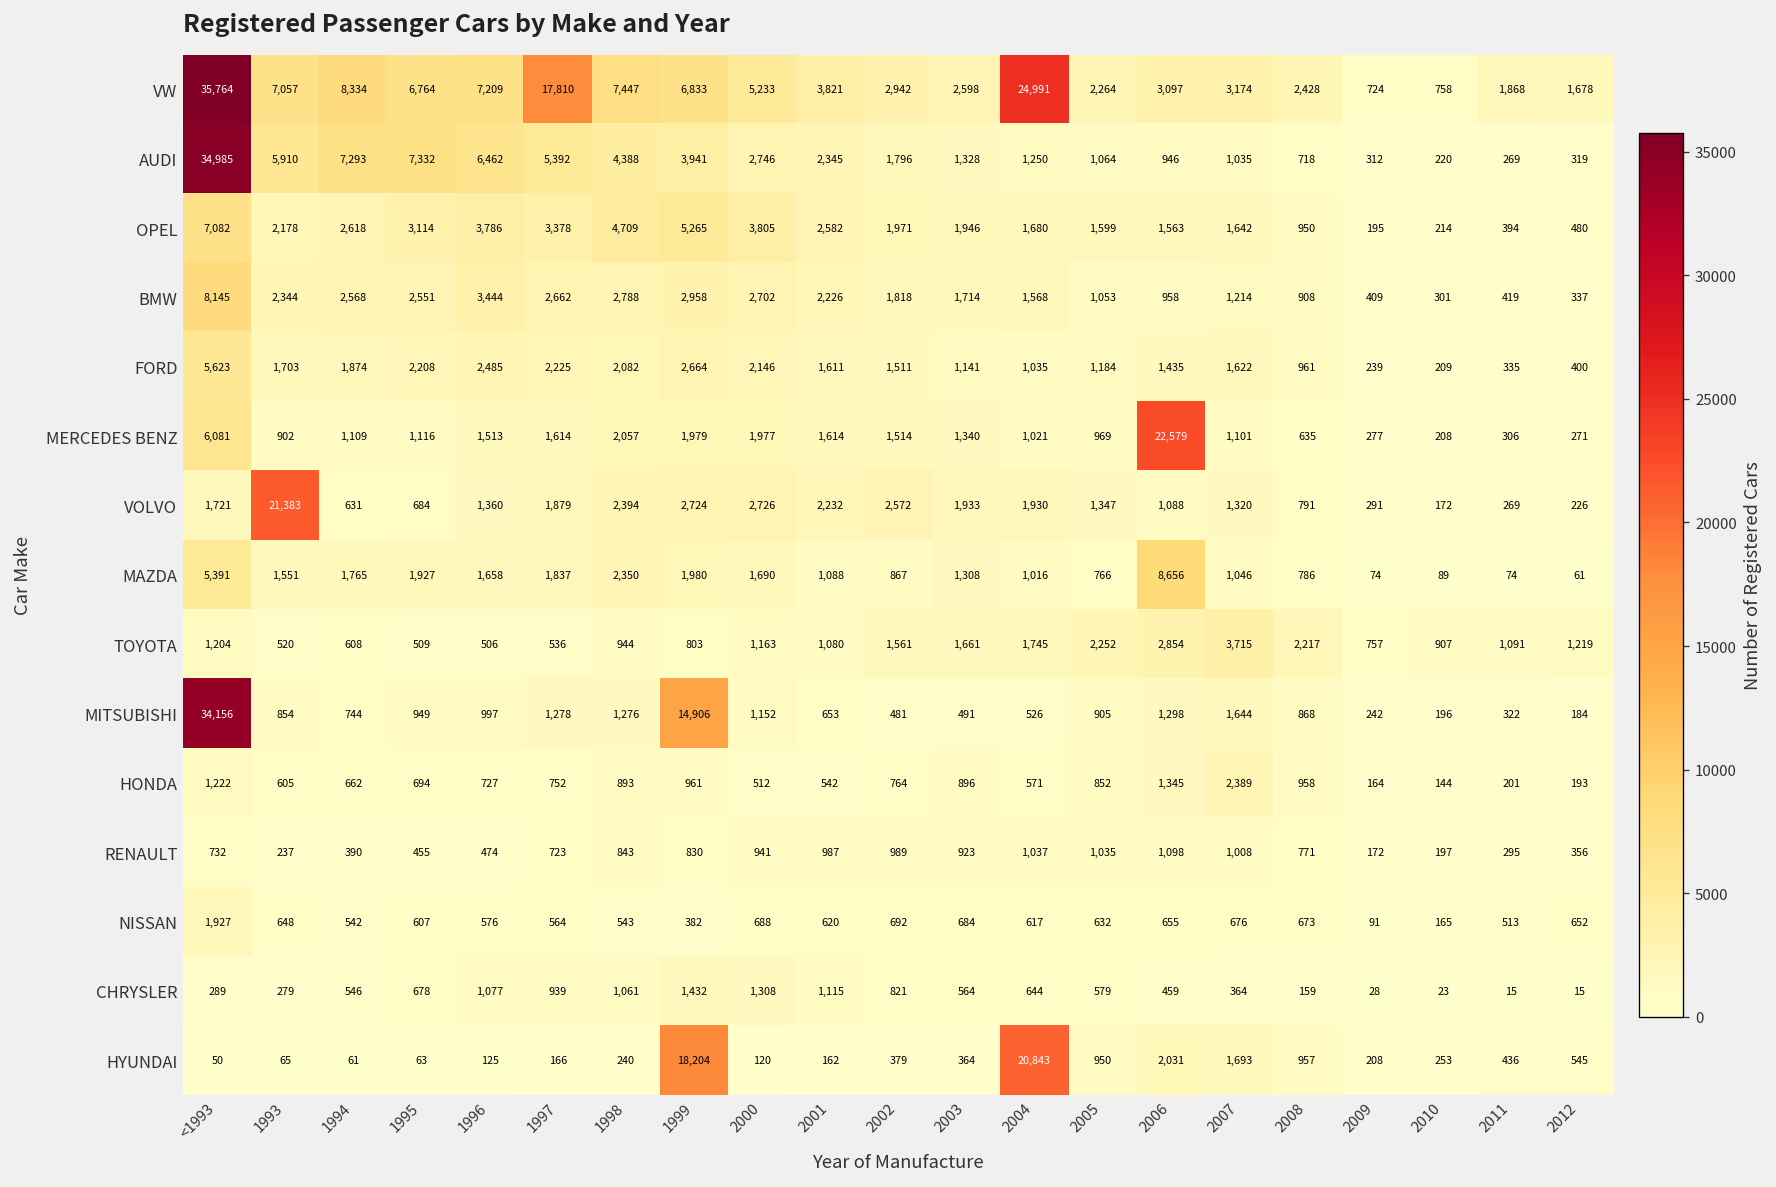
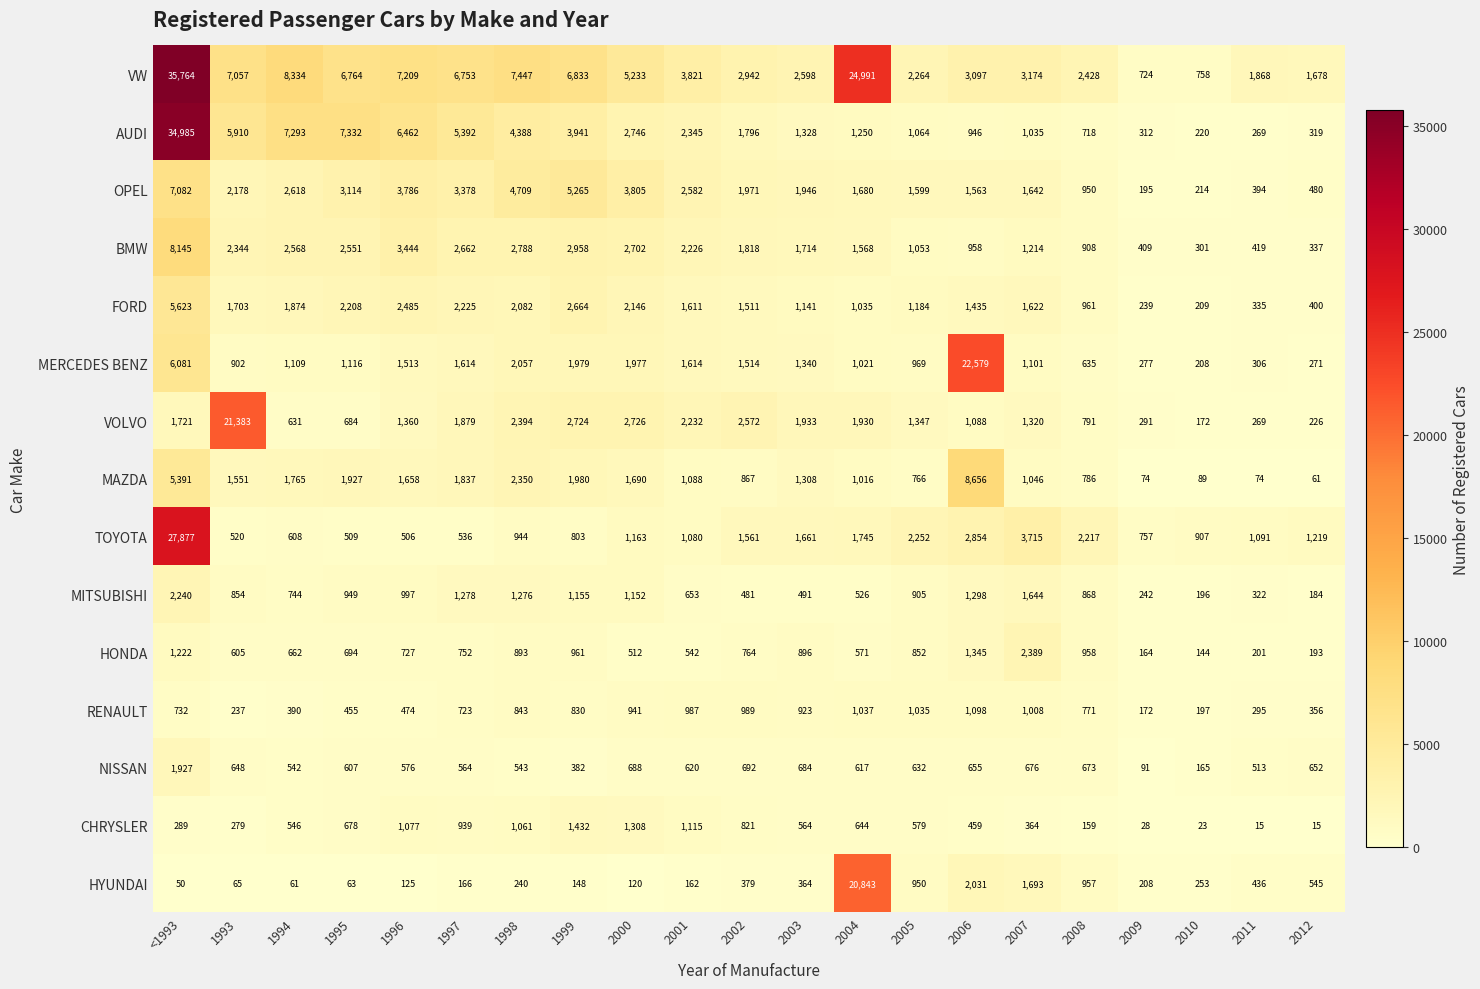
  {
    "VW": {
      "<1993": "35,764",
      "1993": "7,057",
      "1994": "8,334",
      "1995": "6,764",
      "1996": "7,209",
-     "1997": "17,810",
+     "1997": "6,753",
      "1998": "7,447",
      "1999": "6,833",
      "2000": "5,233",
      "2001": "3,821",
      "2002": "2,942",
      "2003": "2,598",
      "2004": "24,991",
      "2005": "2,264",
      "2006": "3,097",
      "2007": "3,174",
      "2008": "2,428",
      "2009": "724",
      "2010": "758",
      "2011": "1,868",
      "2012": "1,678"
    },
    "TOYOTA": {
-     "<1993": "1,204",
+     "<1993": "27,877",
      "1993": "520",
      "1994": "608",
      "1995": "509",
      "1996": "506",
      "1997": "536",
      "1998": "944",
      "1999": "803",
      "2000": "1,163",
      "2001": "1,080",
      "2002": "1,561",
      "2003": "1,661",
      "2004": "1,745",
      "2005": "2,252",
      "2006": "2,854",
      "2007": "3,715",
      "2008": "2,217",
      "2009": "757",
      "2010": "907",
      "2011": "1,091",
      "2012": "1,219"
    },
    "MITSUBISHI": {
-     "<1993": "34,156",
+     "<1993": "2,240",
      "1993": "854",
      "1994": "744",
      "1995": "949",
      "1996": "997",
      "1997": "1,278",
      "1998": "1,276",
-     "1999": "14,906",
+     "1999": "1,155",
      "2000": "1,152",
      "2001": "653",
      "2002": "481",
      "2003": "491",
      "2004": "526",
      "2005": "905",
      "2006": "1,298",
      "2007": "1,644",
      "2008": "868",
      "2009": "242",
      "2010": "196",
      "2011": "322",
      "2012": "184"
    },
    "HYUNDAI": {
      "<1993": "50",
      "1993": "65",
      "1994": "61",
      "1995": "63",
      "1996": "125",
      "1997": "166",
      "1998": "240",
-     "1999": "18,204",
+     "1999": "148",
      "2000": "120",
      "2001": "162",
      "2002": "379",
      "2003": "364",
      "2004": "20,843",
      "2005": "950",
      "2006": "2,031",
      "2007": "1,693",
      "2008": "957",
      "2009": "208",
      "2010": "253",
      "2011": "436",
      "2012": "545"
    }
  }
